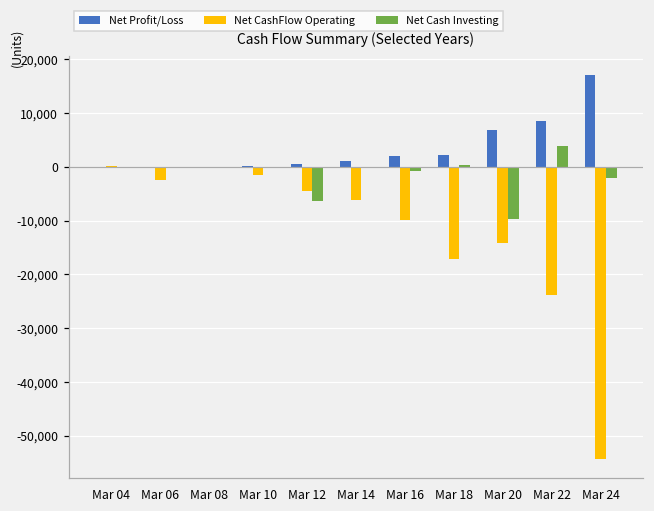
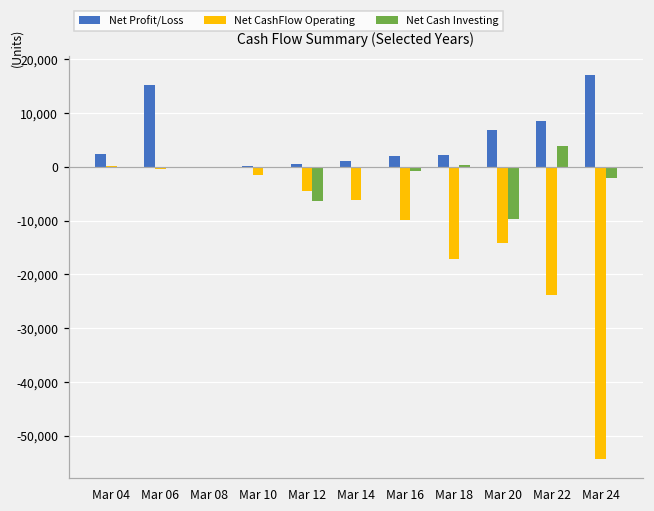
  {
    "Net Profit/Loss": {
-     "Mar 04": "0",
-     "Mar 06": "0",
+     "Mar 04": "2,000",
+     "Mar 06": "15,000",
      "Mar 12": "1,000",
      "Mar 14": "1,000",
      "Mar 16": "2,000",
      "Mar 18": "2,000",
      "Mar 20": "7,000",
      "Mar 22": "9,000",
      "Mar 24": "17,000"
    },
    "Net CashFlow Operating": {
-     "Mar 06": "-2,000",
+     "Mar 06": "0",
      "Mar 10": "-2,000",
      "Mar 12": "-5,000",
      "Mar 14": "-6,000",
      "Mar 16": "-10,000",
      "Mar 18": "-17,000",
      "Mar 20": "-14,000",
      "Mar 22": "-24,000",
      "Mar 24": "-54,000"
    },
    "Net Cash Investing": {
      "Mar 12": "-6,000",
      "Mar 16": "-1,000",
      "Mar 20": "-10,000",
      "Mar 22": "4,000",
      "Mar 24": "-2,000"
    }
  }
